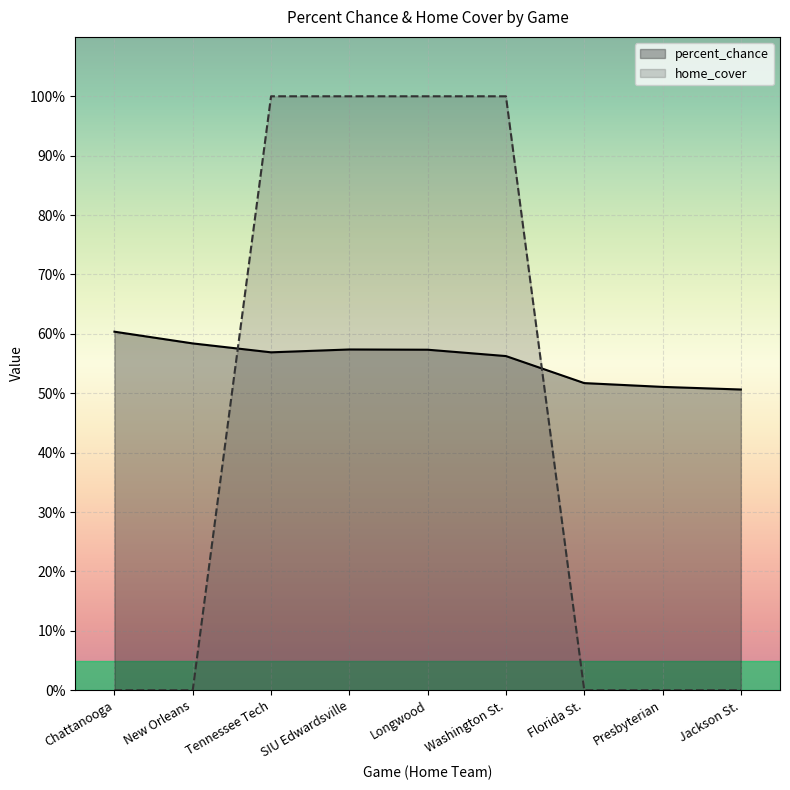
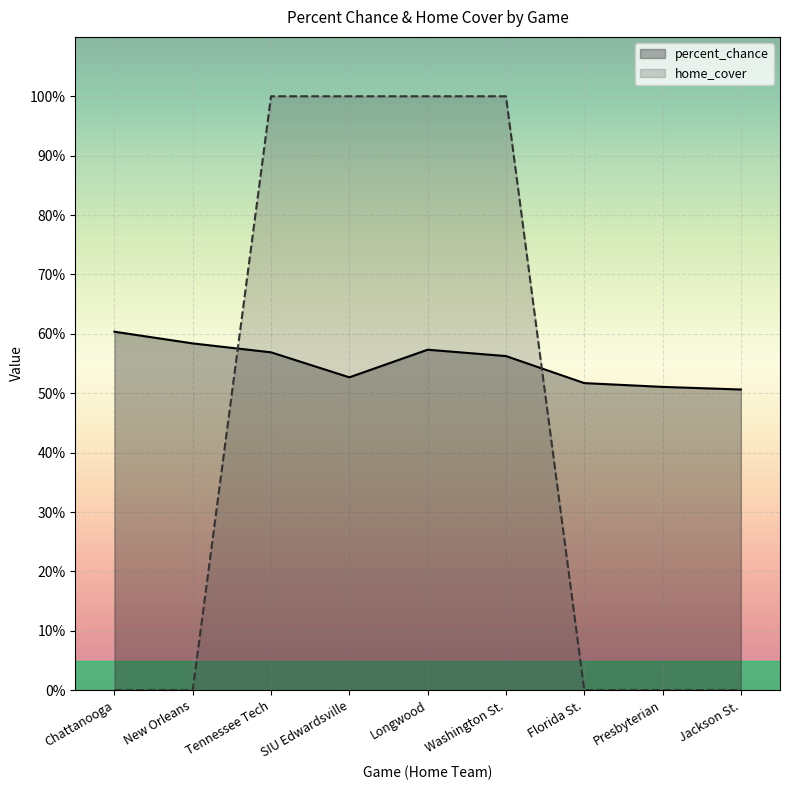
  {
    "percent_chance": {
      "Chattanooga": "60%",
      "New Orleans": "58%",
      "Tennessee Tech": "57%",
-     "SIU Edwardsville": "57%",
+     "SIU Edwardsville": "53%",
      "Longwood": "57%",
      "Washington St.": "56%",
      "Florida St.": "52%",
      "Presbyterian": "51%",
      "Jackson St.": "51%"
    },
    "home_cover": {
      "Tennessee Tech": "100%",
      "SIU Edwardsville": "100%",
      "Longwood": "100%",
      "Washington St.": "100%"
    }
  }
